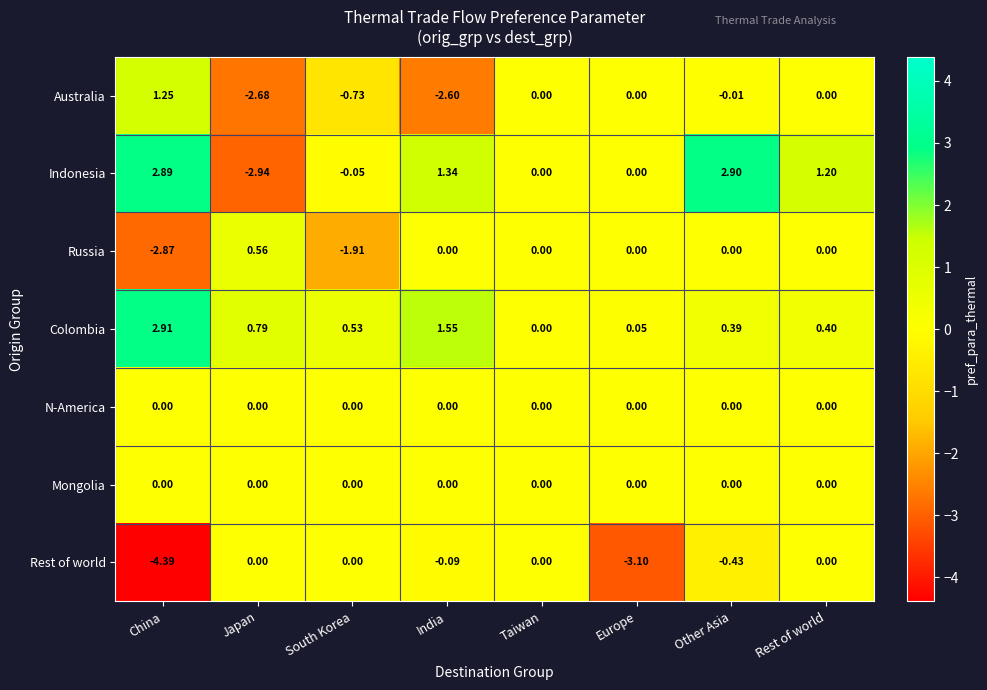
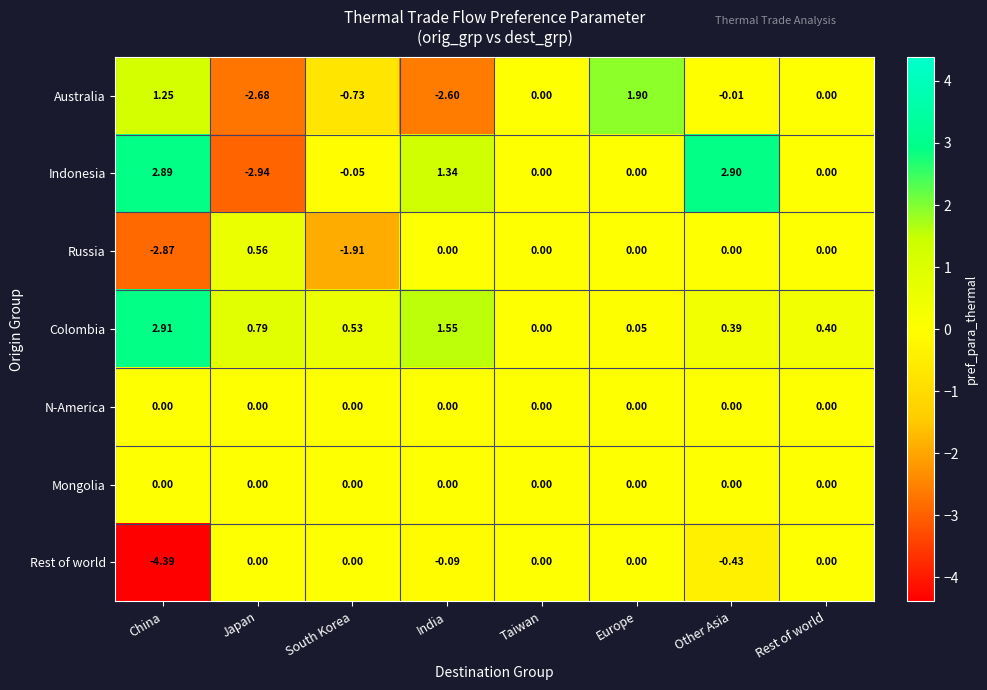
  {
    "Australia": {
      "China": 1.25,
      "Japan": -2.68,
      "South Korea": -0.73,
      "India": -2.60,
      "Taiwan": 0.00,
-     "Europe": 0.00,
+     "Europe": 1.90,
      "Other Asia": -0.01,
      "Rest of world": 0.00
    },
    "Indonesia": {
      "China": 2.89,
      "Japan": -2.94,
      "South Korea": -0.05,
      "India": 1.34,
      "Taiwan": 0.00,
      "Europe": 0.00,
      "Other Asia": 2.90,
-     "Rest of world": 1.20
+     "Rest of world": 0.00
    },
    "Russia": {
      "China": -2.87,
      "Japan": 0.56,
      "South Korea": -1.91,
      "India": 0.00,
      "Taiwan": 0.00,
      "Europe": 0.00,
      "Other Asia": 0.00,
      "Rest of world": 0.00
    },
    "Colombia": {
      "China": 2.91,
      "Japan": 0.79,
      "South Korea": 0.53,
      "India": 1.55,
      "Taiwan": 0.00,
      "Europe": 0.05,
      "Other Asia": 0.39,
      "Rest of world": 0.40
    },
    "N-America": {
      "China": 0.00,
      "Japan": 0.00,
      "South Korea": 0.00,
      "India": 0.00,
      "Taiwan": 0.00,
      "Europe": 0.00,
      "Other Asia": 0.00,
      "Rest of world": 0.00
    },
    "Mongolia": {
      "China": 0.00,
      "Japan": 0.00,
      "South Korea": 0.00,
      "India": 0.00,
      "Taiwan": 0.00,
      "Europe": 0.00,
      "Other Asia": 0.00,
      "Rest of world": 0.00
    },
    "Rest of world": {
      "China": -4.39,
      "Japan": 0.00,
      "South Korea": 0.00,
      "India": -0.09,
      "Taiwan": 0.00,
-     "Europe": -3.10,
+     "Europe": 0.00,
      "Other Asia": -0.43,
      "Rest of world": 0.00
    }
  }
